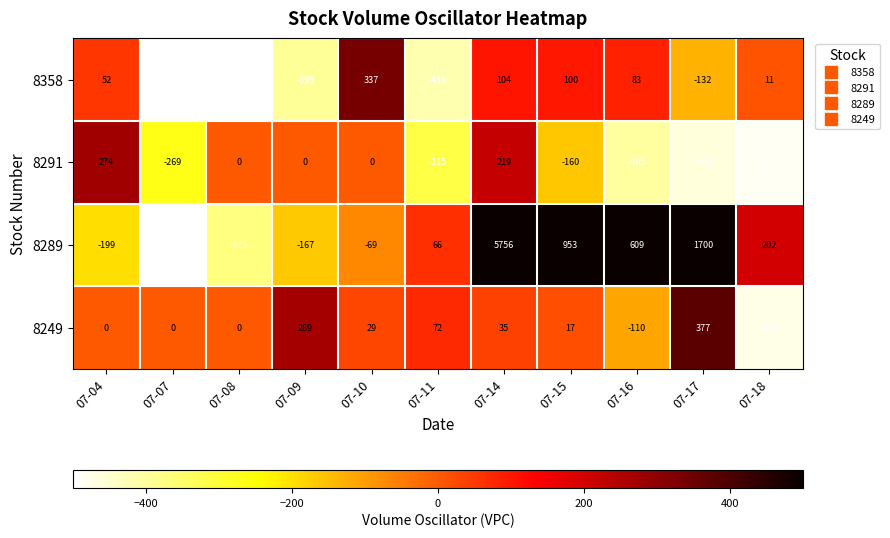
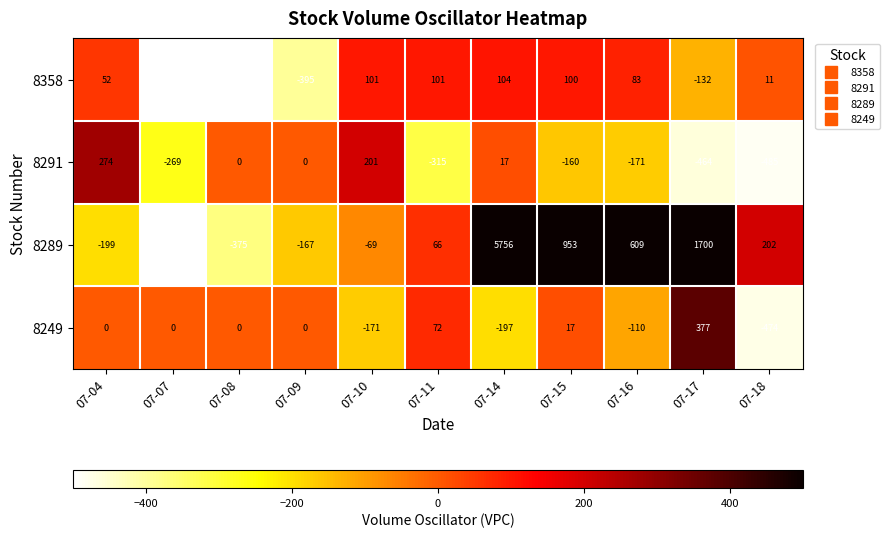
  {
    "8358": {
      "07-04": 52,
      "07-09": -395,
-     "07-10": 337,
-     "07-11": -419,
+     "07-10": 101,
+     "07-11": 101,
      "07-14": 104,
      "07-15": 100,
      "07-16": 83,
      "07-17": -132,
      "07-18": 11
    },
    "8291": {
      "07-04": 274,
      "07-07": -269,
      "07-08": 0,
      "07-09": 0,
-     "07-10": 0,
+     "07-10": 201,
      "07-11": -315,
-     "07-14": 219,
+     "07-14": 17,
      "07-15": -160,
-     "07-16": -405
+     "07-16": -171
    },
    "8289": {
      "07-04": -199,
      "07-08": -375,
      "07-09": -167,
      "07-10": -69,
      "07-11": 66,
      "07-14": 5756,
      "07-15": 953,
      "07-16": 609,
      "07-17": 1700,
      "07-18": 202
    },
    "8249": {
      "07-04": 0,
      "07-07": 0,
      "07-08": 0,
-     "07-09": 269,
-     "07-10": 29,
+     "07-09": 0,
+     "07-10": -171,
      "07-11": 72,
-     "07-14": 35,
+     "07-14": -197,
      "07-15": 17,
      "07-16": -110,
      "07-17": 377
    }
  }
